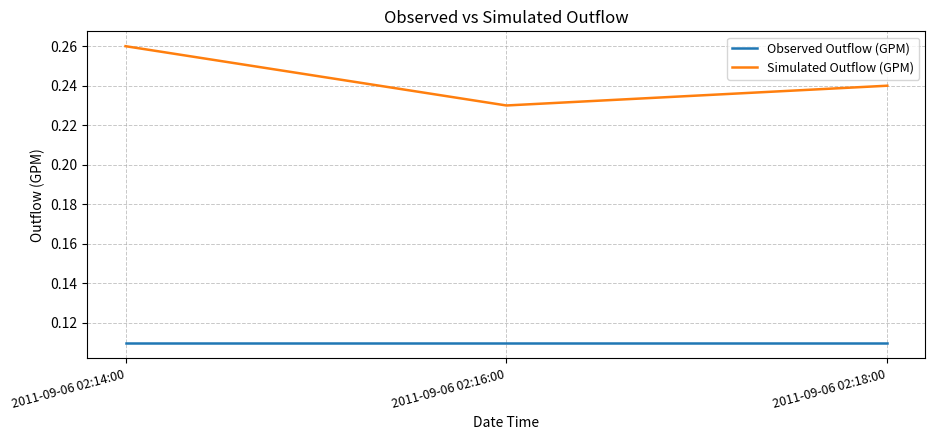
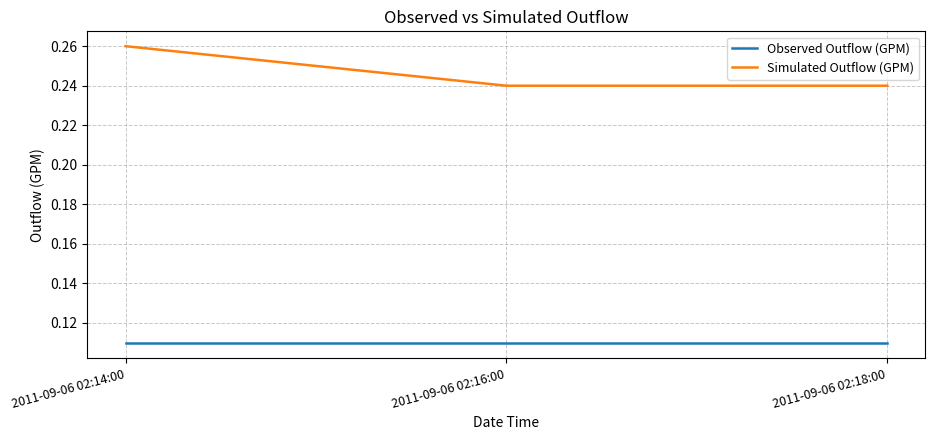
  {
    "Observed Outflow (GPM)": {
      "2011-09-06 02:14:00": 0.11,
      "2011-09-06 02:16:00": 0.11,
      "2011-09-06 02:18:00": 0.11
    },
    "Simulated Outflow (GPM)": {
      "2011-09-06 02:14:00": 0.26,
-     "2011-09-06 02:16:00": 0.23,
+     "2011-09-06 02:16:00": 0.24,
      "2011-09-06 02:18:00": 0.24
    }
  }
